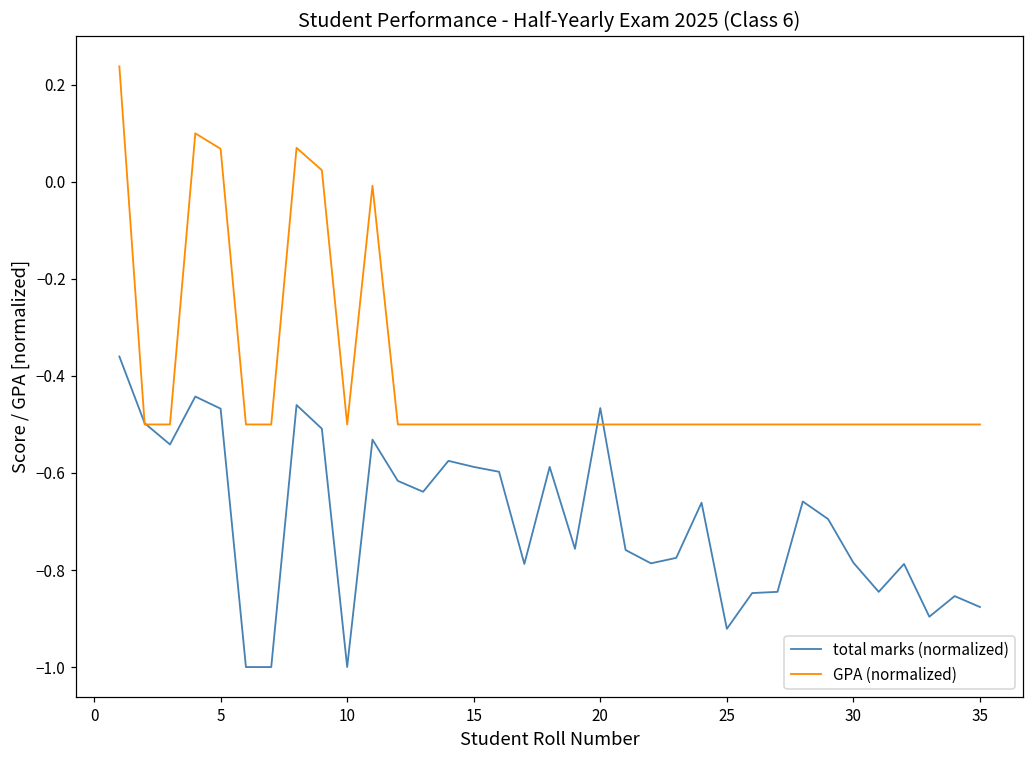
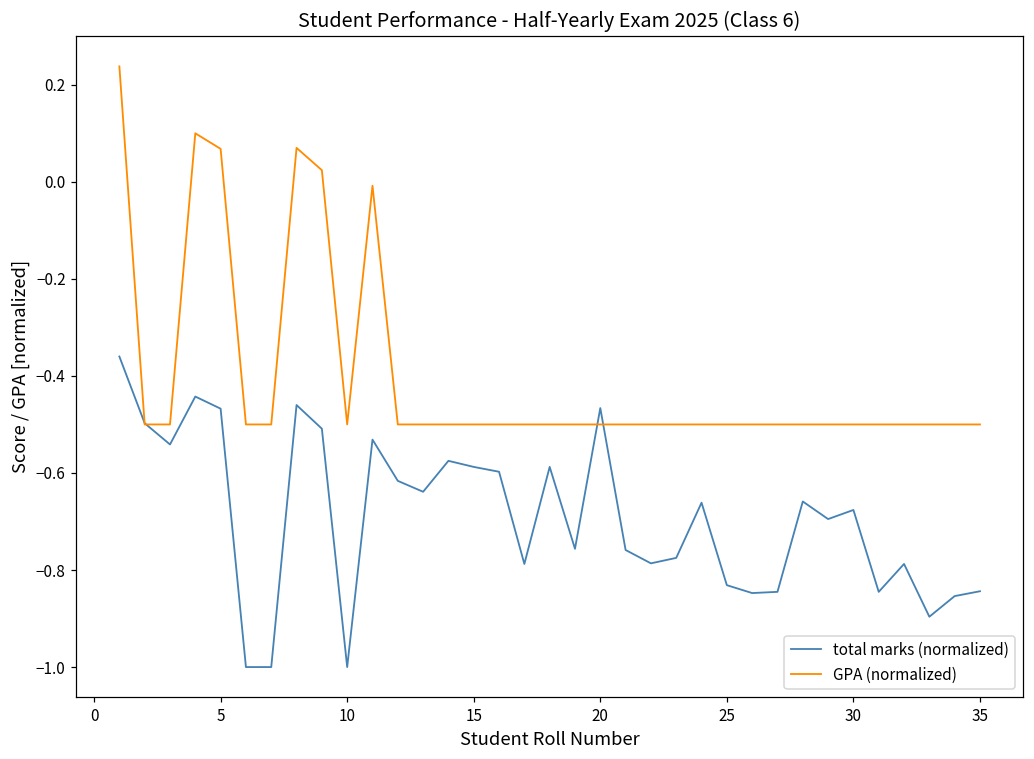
  {
    "total marks (normalized)": {
      "5": -0.47,
      "10": -1.00,
      "15": -0.59,
      "20": -0.47,
-     "25": -0.92,
-     "30": -0.79,
-     "35": -0.88
+     "25": -0.83,
+     "30": -0.68,
+     "35": -0.84
    },
    "GPA (normalized)": {
      "5": 0.07,
      "10": -0.50,
      "15": -0.50,
      "20": -0.50,
      "25": -0.50,
      "30": -0.50,
      "35": -0.50
    }
  }
